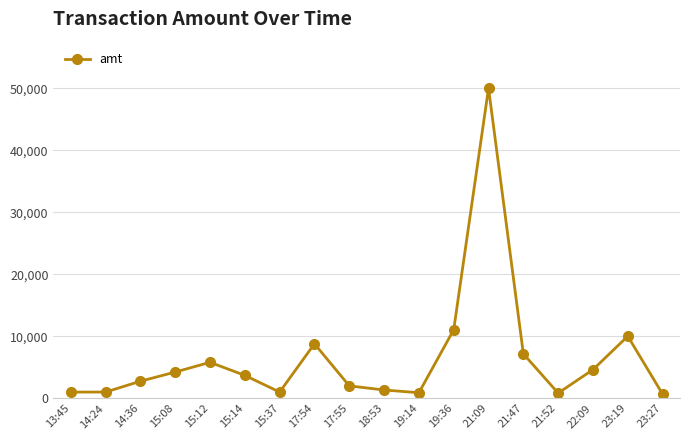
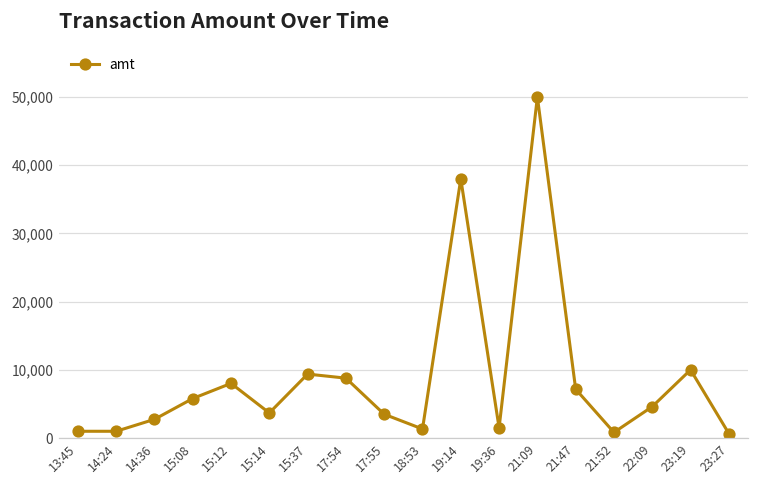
  {
    "13:45": "1,000",
    "14:24": "1,000",
    "14:36": "3,000",
-   "15:08": "4,000",
-   "15:12": "6,000",
+   "15:08": "6,000",
+   "15:12": "8,000",
    "15:14": "4,000",
-   "15:37": "1,000",
+   "15:37": "9,000",
    "17:54": "9,000",
-   "17:55": "2,000",
+   "17:55": "3,000",
    "18:53": "1,000",
-   "19:14": "1,000",
-   "19:36": "11,000",
+   "19:14": "38,000",
+   "19:36": "2,000",
    "21:09": "50,000",
    "21:47": "7,000",
    "21:52": "1,000",
    "22:09": "5,000",
    "23:19": "10,000",
    "23:27": "1,000"
  }
